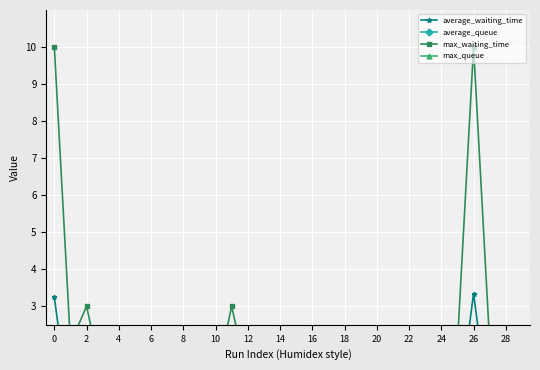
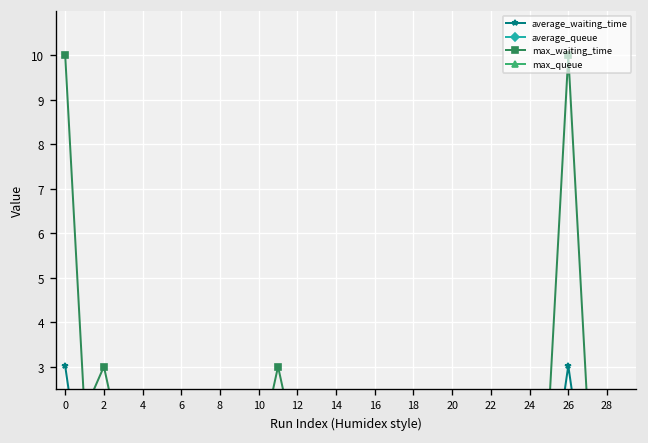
  {
    "average_waiting_time": {
-     "0": 3.2,
-     "26": 3.3
+     "0": 3.0,
+     "26": 3.0
    }
  }
